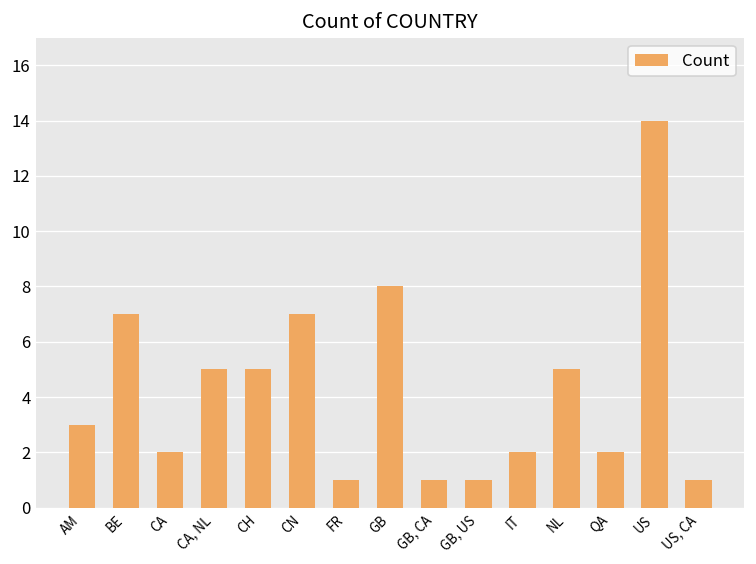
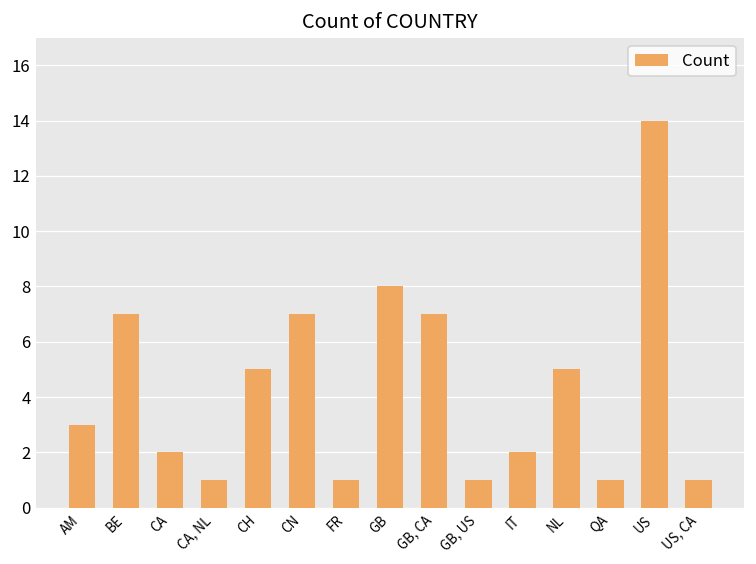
  {
    "AM": 3,
    "BE": 7,
    "CA": 2,
-   "CA, NL": 5,
+   "CA, NL": 1,
    "CH": 5,
    "CN": 7,
    "FR": 1,
    "GB": 8,
-   "GB, CA": 1,
+   "GB, CA": 7,
    "GB, US": 1,
    "IT": 2,
    "NL": 5,
-   "QA": 2,
+   "QA": 1,
    "US": 14,
    "US, CA": 1
  }
